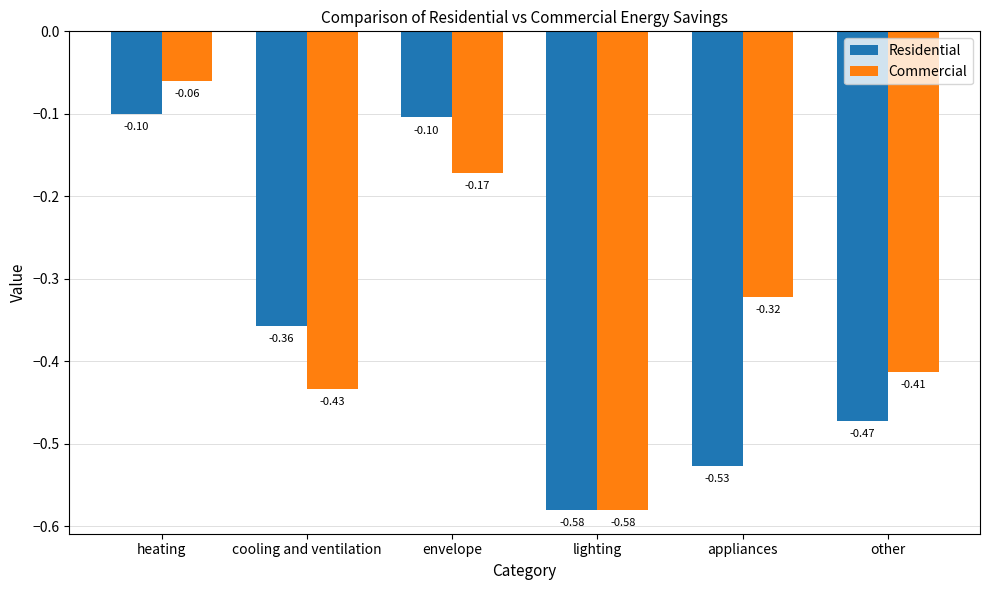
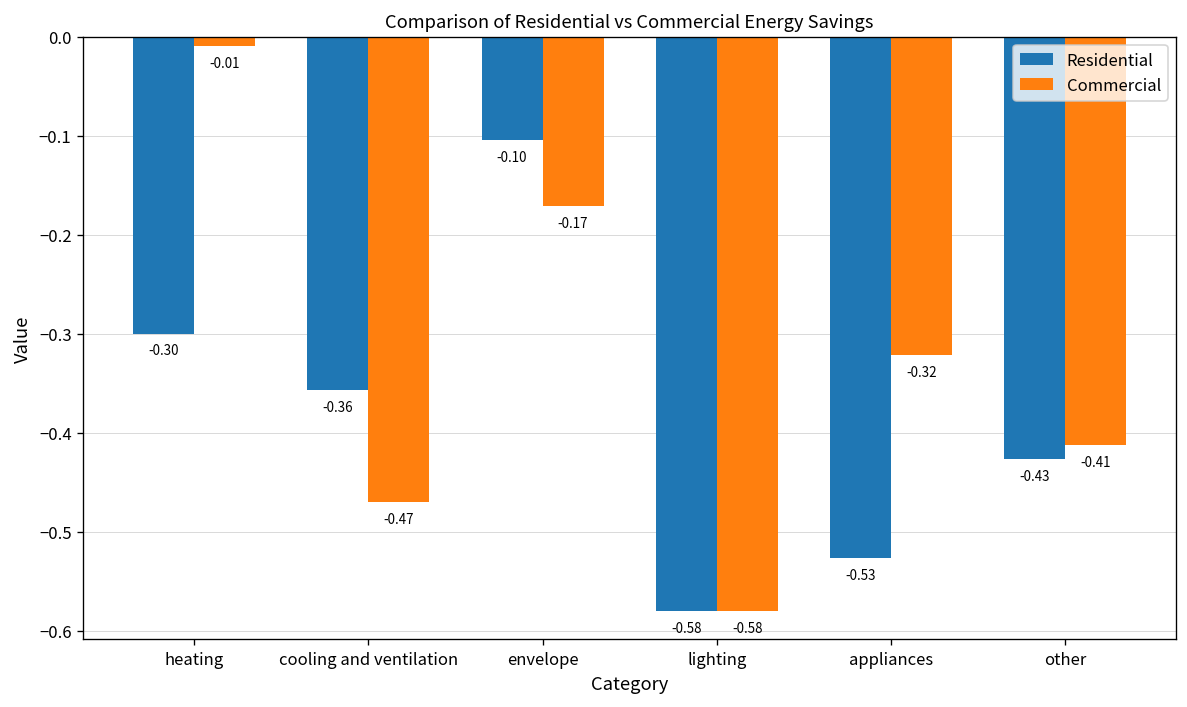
  {
    "Residential": {
-     "heating": -0.10,
+     "heating": -0.30,
      "cooling and ventilation": -0.36,
      "envelope": -0.10,
      "lighting": -0.58,
      "appliances": -0.53,
-     "other": -0.47
+     "other": -0.43
    },
    "Commercial": {
-     "heating": -0.06,
-     "cooling and ventilation": -0.43,
+     "heating": -0.01,
+     "cooling and ventilation": -0.47,
      "envelope": -0.17,
      "lighting": -0.58,
      "appliances": -0.32,
      "other": -0.41
    }
  }
